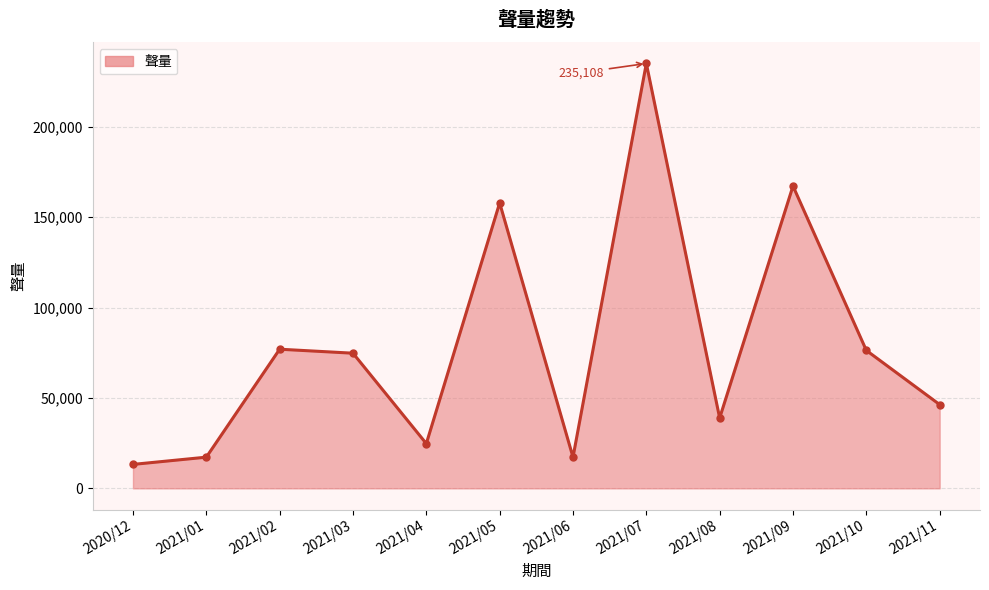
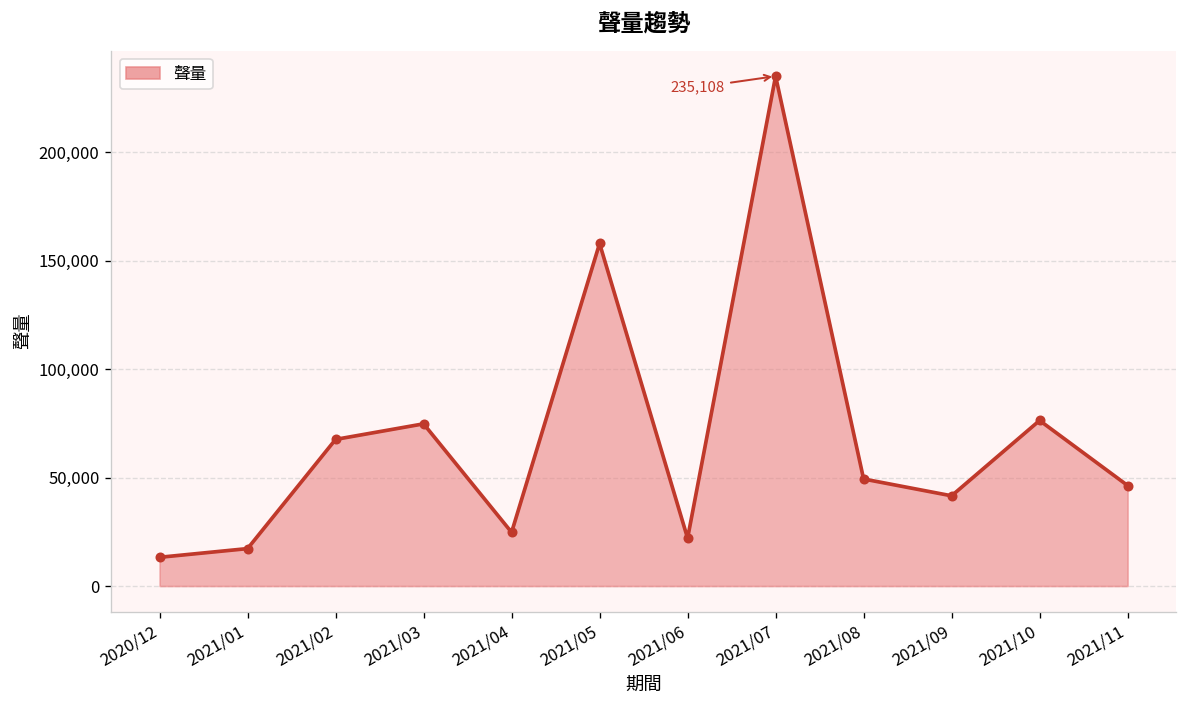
  {
    "2020/12": "13,000",
    "2021/01": "17,000",
-   "2021/02": "77,000",
+   "2021/02": "68,000",
    "2021/03": "75,000",
    "2021/04": "25,000",
    "2021/05": "158,000",
-   "2021/06": "17,000",
-   "2021/08": "39,000",
-   "2021/09": "167,000",
+   "2021/06": "22,000",
+   "2021/08": "49,000",
+   "2021/09": "42,000",
    "2021/10": "76,000",
    "2021/11": "46,000"
  }
